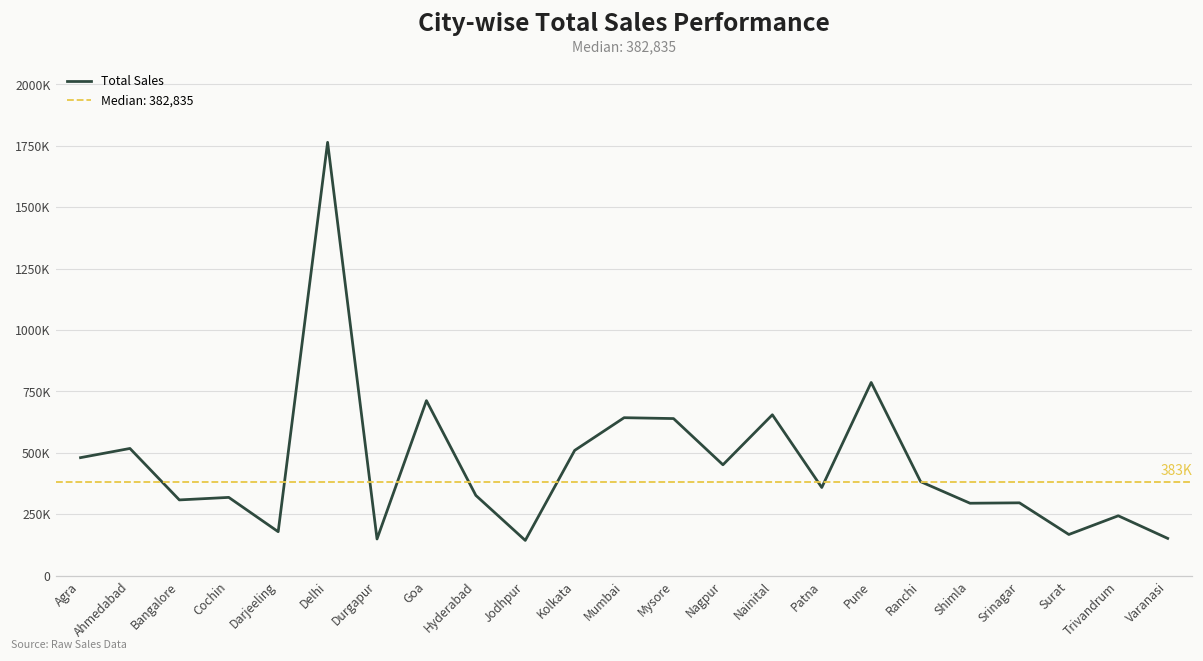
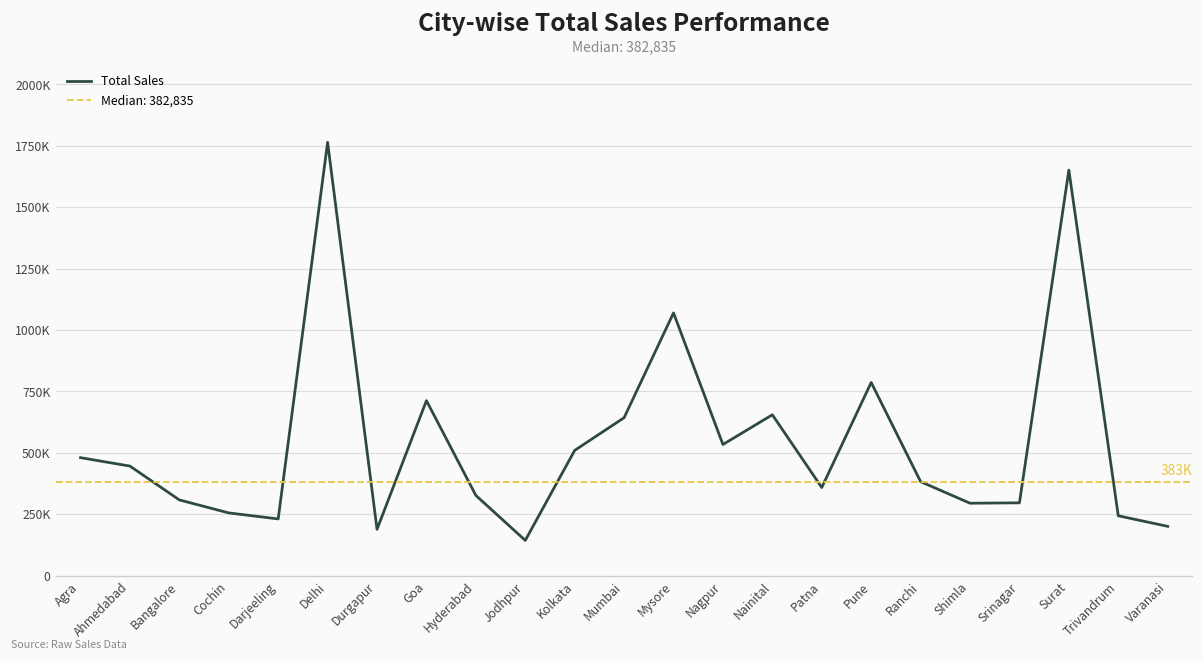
  {
    "Agra": 480000,
-   "Ahmedabad": 520000,
+   "Ahmedabad": 450000,
    "Bangalore": 310000,
-   "Cochin": 320000,
-   "Darjeeling": 180000,
+   "Cochin": 260000,
+   "Darjeeling": 230000,
    "Delhi": 1760000,
-   "Durgapur": 150000,
+   "Durgapur": 190000,
    "Goa": 710000,
    "Hyderabad": 330000,
    "Jodhpur": 140000,
    "Kolkata": 510000,
    "Mumbai": 640000,
-   "Mysore": 640000,
-   "Nagpur": 450000,
+   "Mysore": 1070000,
+   "Nagpur": 530000,
    "Nainital": 660000,
    "Patna": 360000,
    "Pune": 790000,
    "Ranchi": 380000,
    "Shimla": 290000,
    "Srinagar": 300000,
-   "Surat": 170000,
+   "Surat": 1650000,
    "Trivandrum": 240000,
-   "Varanasi": 150000
+   "Varanasi": 200000
  }
